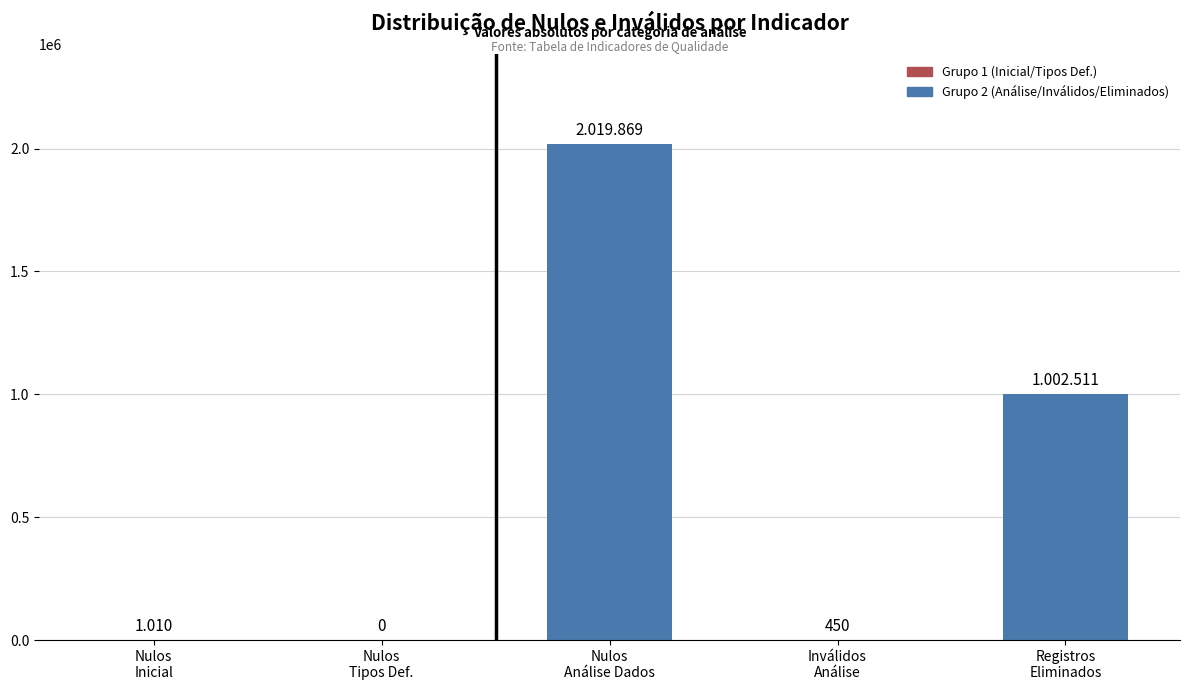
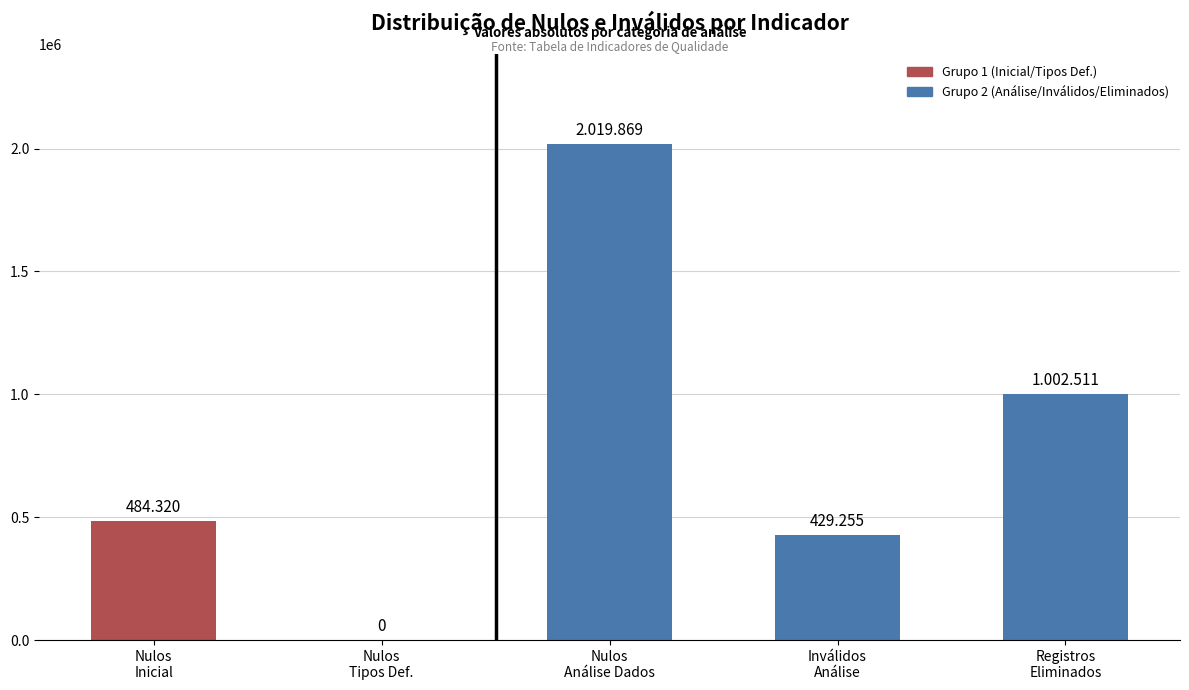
  {
-   "Nulos Inicial": 1.010,
+   "Nulos Inicial": 484.320,
    "Nulos Tipos Def.": 0,
-   "Inválidos Análise": 450
+   "Inválidos Análise": 429.255
  }
